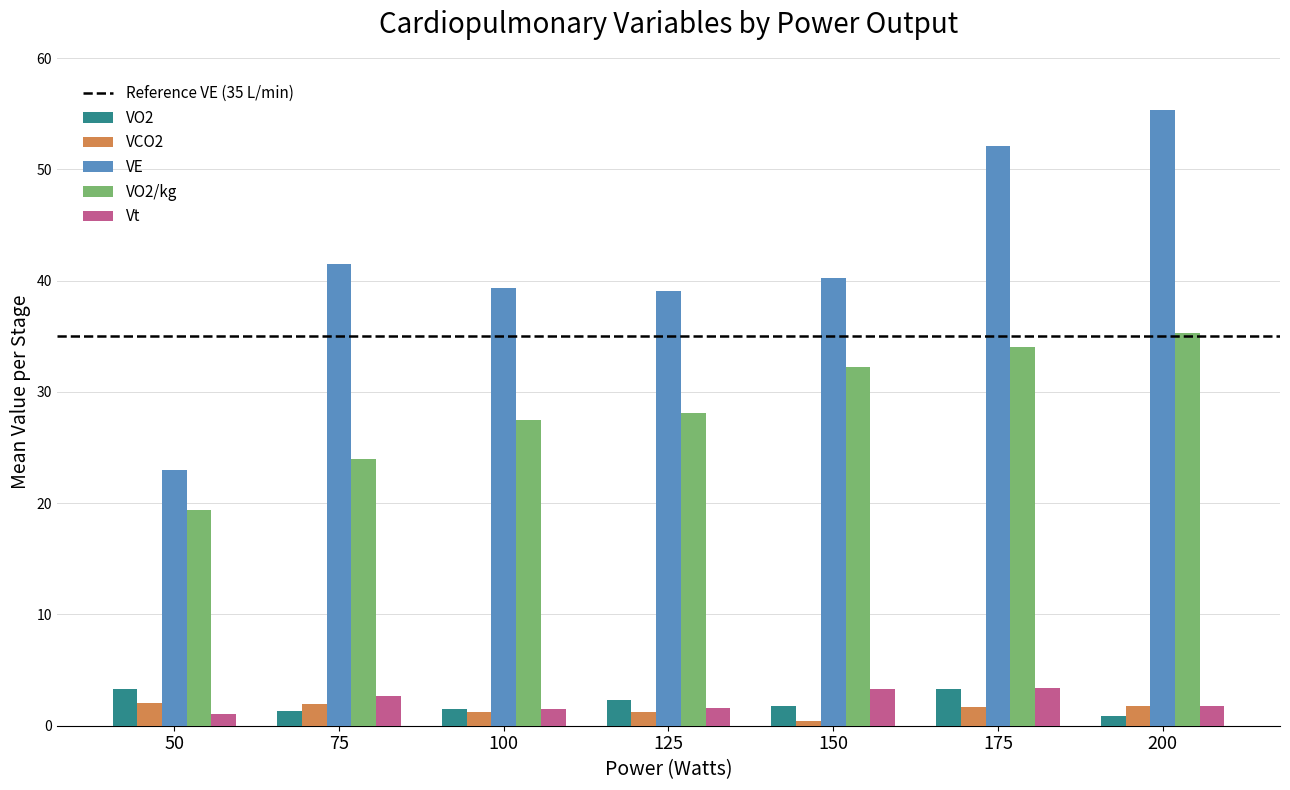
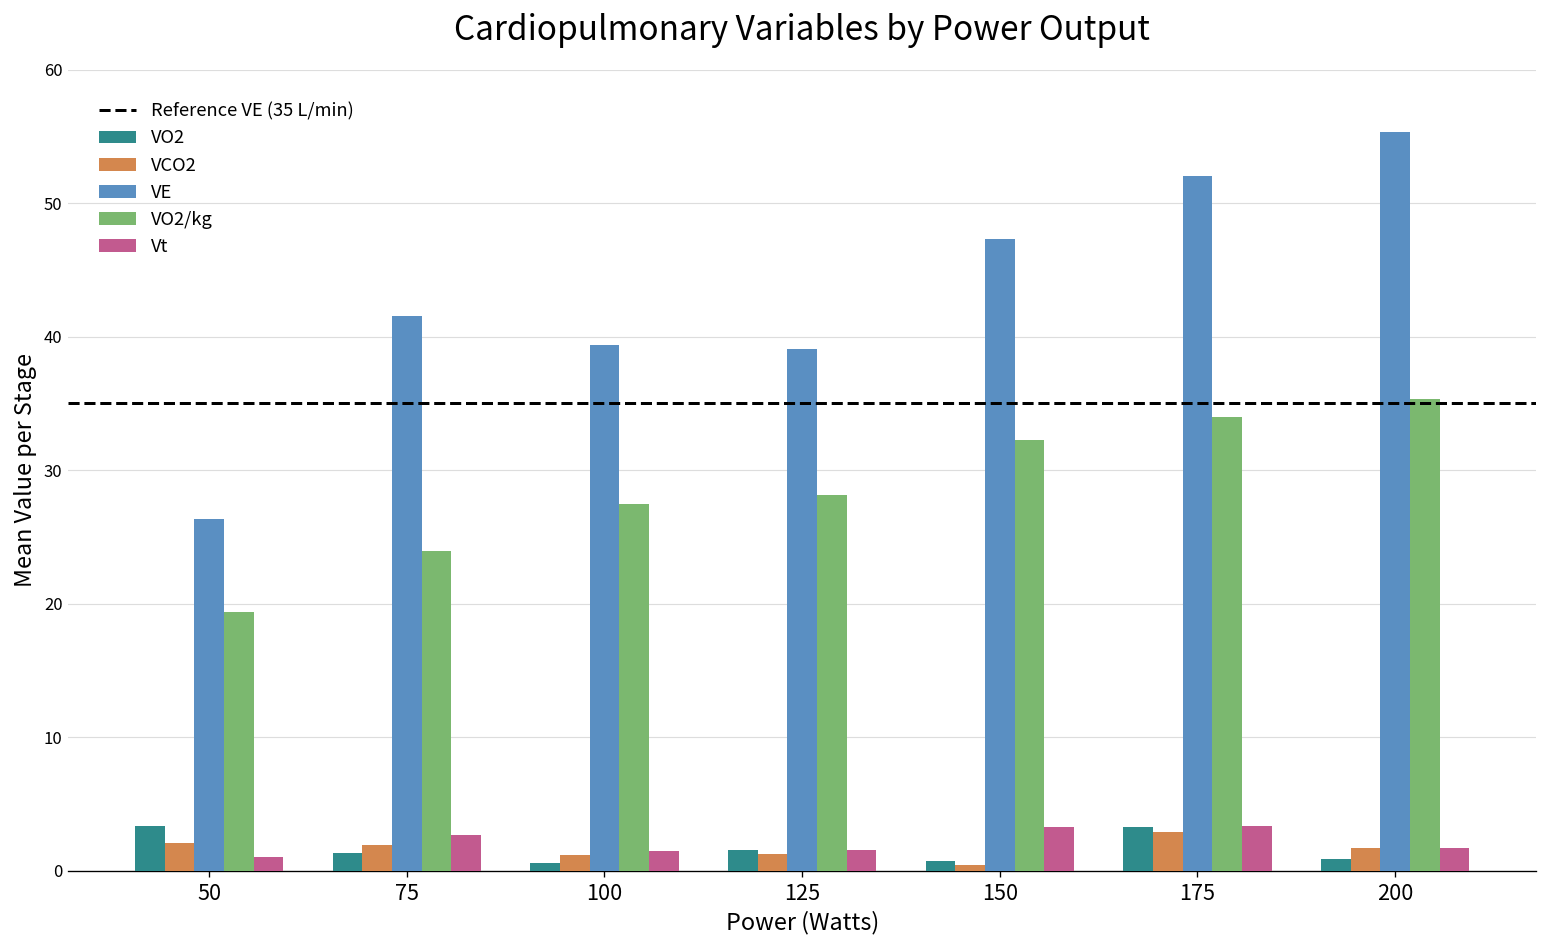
  {
    "VO2": {
      "50": 3.3,
      "75": 1.3,
-     "100": 1.5,
-     "125": 2.3,
-     "150": 1.8,
+     "100": 0.6,
+     "125": 1.5,
+     "150": 0.8,
      "175": 3.3,
      "200": 0.9
    },
    "VCO2": {
      "50": 2.1,
      "75": 1.9,
      "100": 1.2,
      "125": 1.3,
      "150": 0.4,
-     "175": 1.7,
+     "175": 2.9,
      "200": 1.7
    },
    "VE": {
-     "50": 23.0,
+     "50": 26.4,
      "75": 41.5,
      "100": 39.3,
      "125": 39.1,
-     "150": 40.3,
+     "150": 47.3,
      "175": 52.1,
      "200": 55.3
    },
    "VO2/kg": {
      "50": 19.4,
      "75": 23.9,
      "100": 27.4,
      "125": 28.1,
      "150": 32.2,
      "175": 34.0,
      "200": 35.3
    },
    "Vt": {
      "50": 1.1,
      "75": 2.7,
      "100": 1.5,
      "125": 1.6,
      "150": 3.3,
      "175": 3.4,
      "200": 1.7
    }
  }
